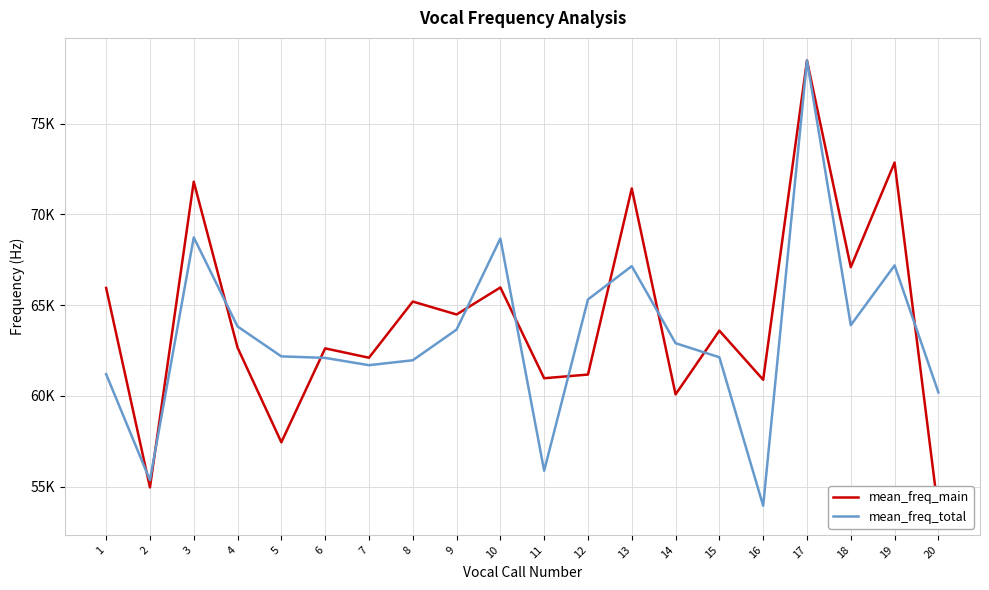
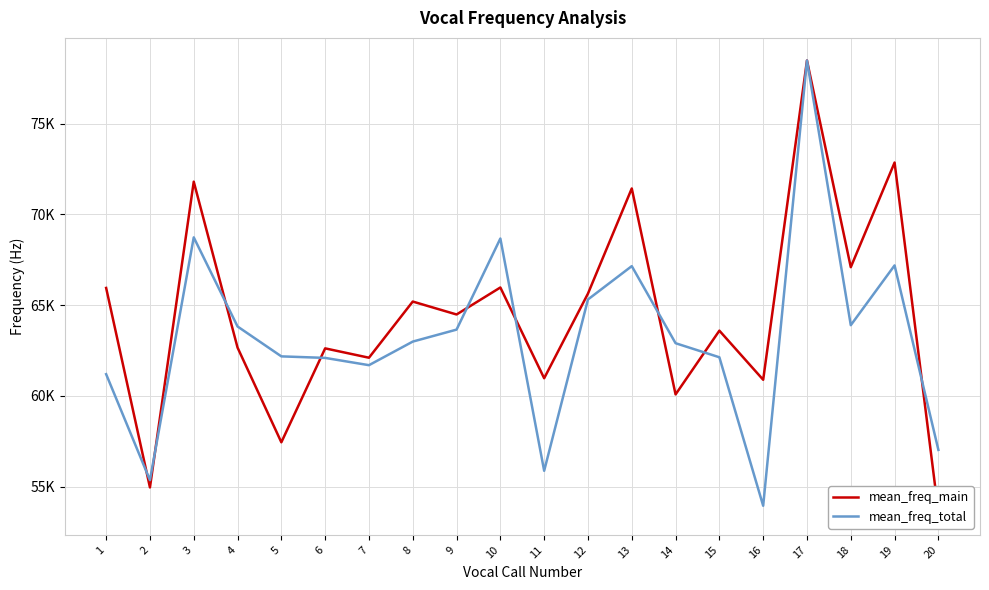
  {
    "mean_freq_main": {
      "1": 65900,
      "2": 55000,
      "3": 71800,
      "4": 62700,
      "5": 57400,
      "6": 62600,
      "7": 62100,
      "8": 65200,
      "9": 64500,
      "10": 66000,
      "11": 61000,
-     "12": 61200,
+     "12": 65600,
      "13": 71400,
      "14": 60100,
      "15": 63600,
      "16": 60900,
      "18": 67100,
      "19": 72900
    },
    "mean_freq_total": {
      "1": 61200,
      "2": 55400,
      "3": 68700,
      "4": 63800,
      "5": 62200,
      "6": 62100,
      "7": 61700,
-     "8": 62000,
+     "8": 63000,
      "9": 63700,
      "10": 68700,
      "11": 55900,
      "12": 65300,
      "13": 67200,
      "14": 62900,
      "15": 62100,
      "16": 53900,
      "18": 63900,
      "19": 67200,
-     "20": 60200
+     "20": 57000
    }
  }
